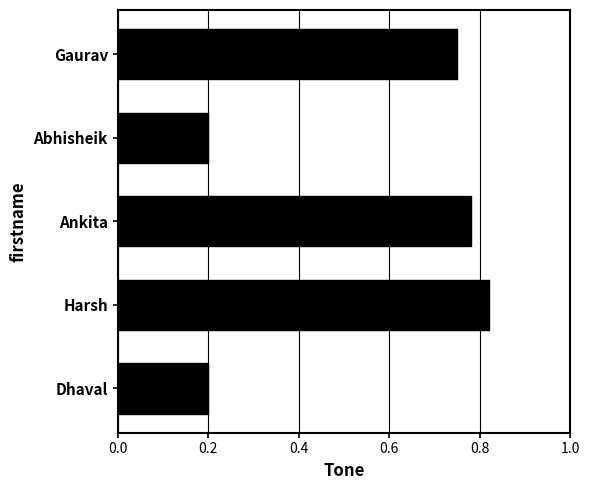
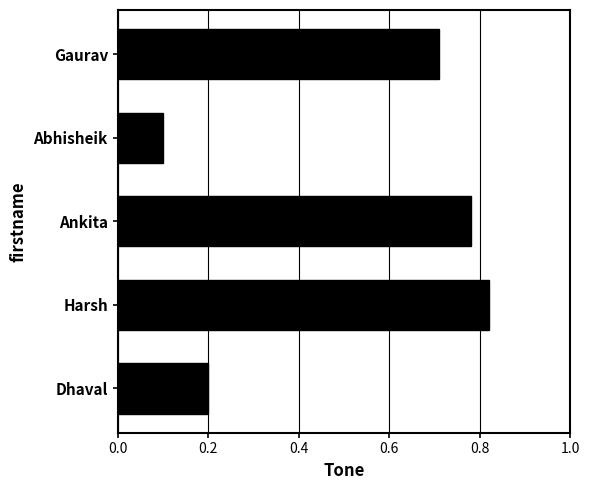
  {
-   "Gaurav": 0.75,
-   "Abhisheik": 0.2,
+   "Gaurav": 0.71,
+   "Abhisheik": 0.1,
    "Ankita": 0.78,
    "Harsh": 0.82,
    "Dhaval": 0.20
  }
